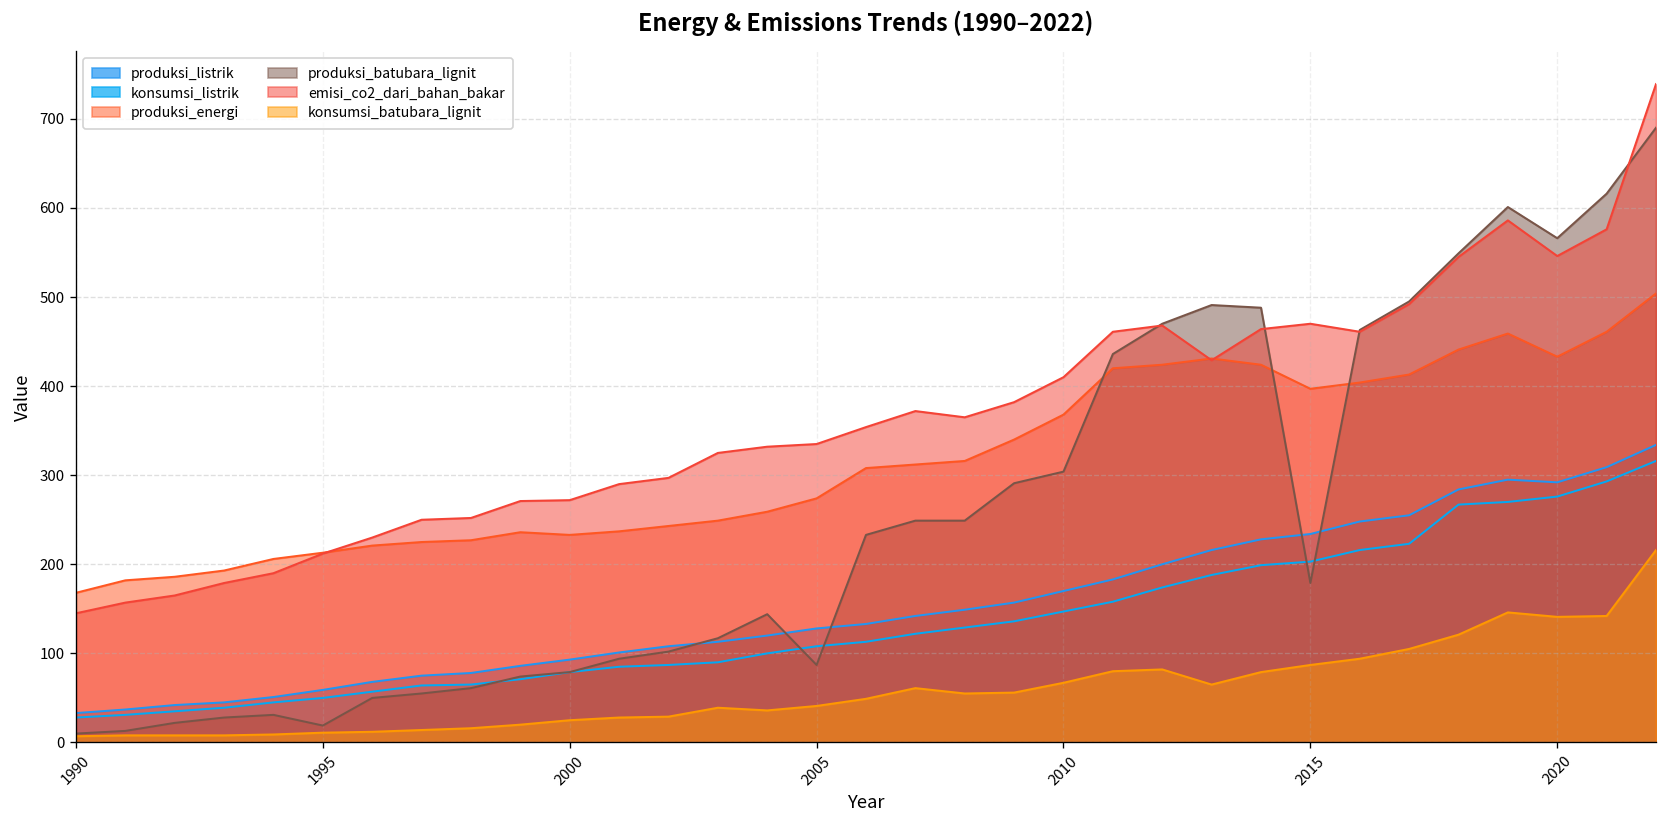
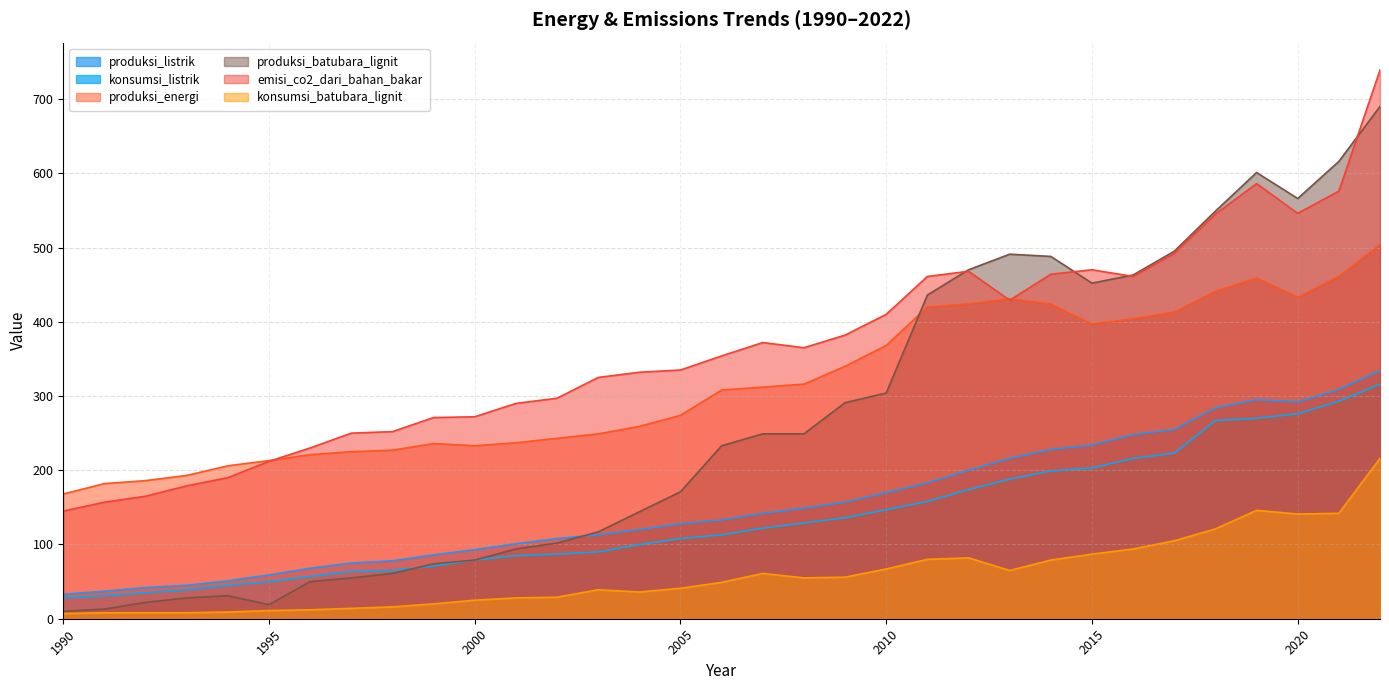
  {
    "produksi_batubara_lignit": {
      "1995": 20,
-     "2005": 90,
+     "2005": 170,
      "2010": 300,
-     "2015": 180,
+     "2015": 450,
      "2020": 570
    }
  }
